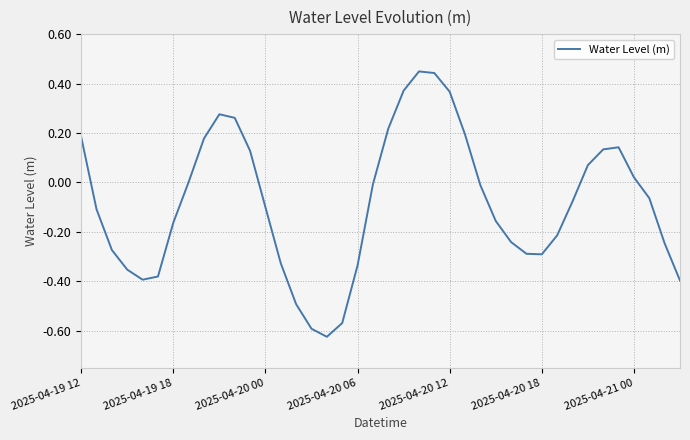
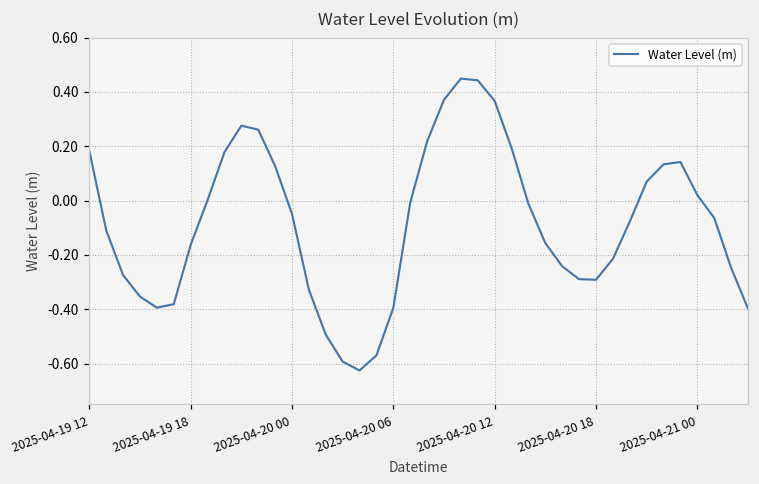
  {
    "2025-04-19 12": 0.18,
    "2025-04-19 18": -0.16,
-   "2025-04-20 00": -0.10,
-   "2025-04-20 06": -0.34,
+   "2025-04-20 00": -0.05,
+   "2025-04-20 06": -0.39,
    "2025-04-20 12": 0.37,
    "2025-04-20 18": -0.29,
    "2025-04-21 00": 0.02
  }
